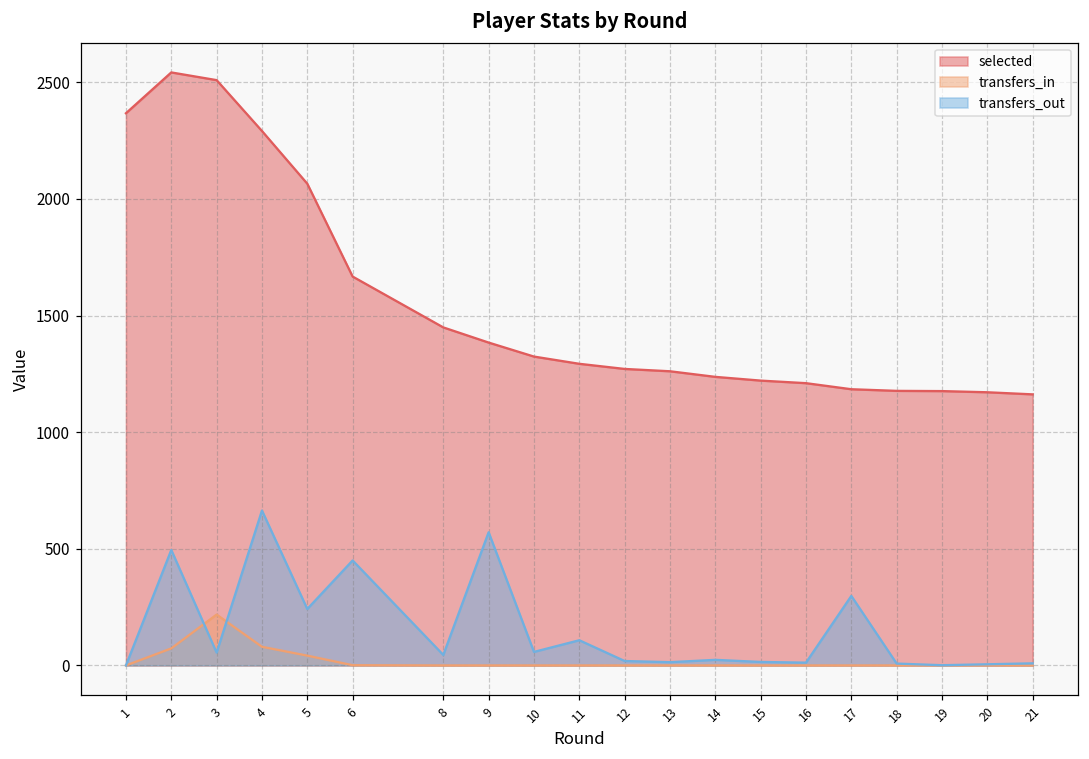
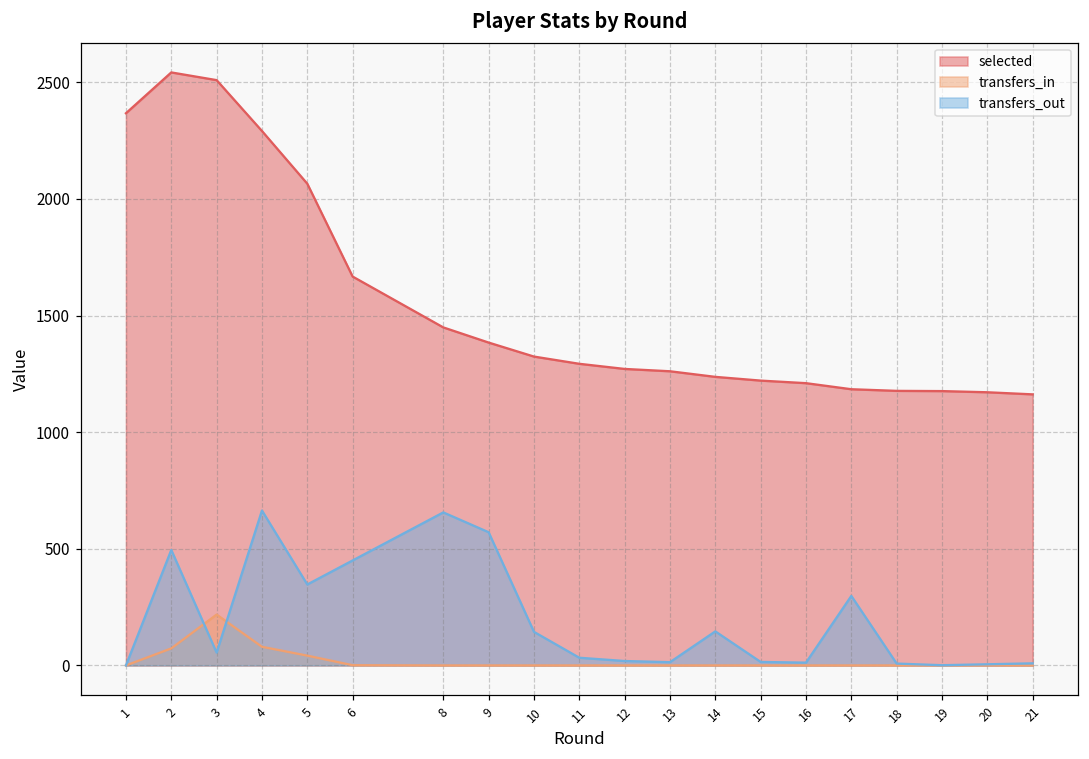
  {
    "transfers_out": {
      "2": 500,
      "3": 60,
      "4": 660,
-     "5": 240,
+     "5": 350,
      "6": 450,
-     "8": 50,
+     "8": 660,
      "9": 570,
-     "10": 60,
-     "11": 110,
+     "10": 140,
+     "11": 30,
      "12": 20,
      "13": 10,
-     "14": 20,
+     "14": 150,
      "15": 20,
      "17": 300
    }
  }
